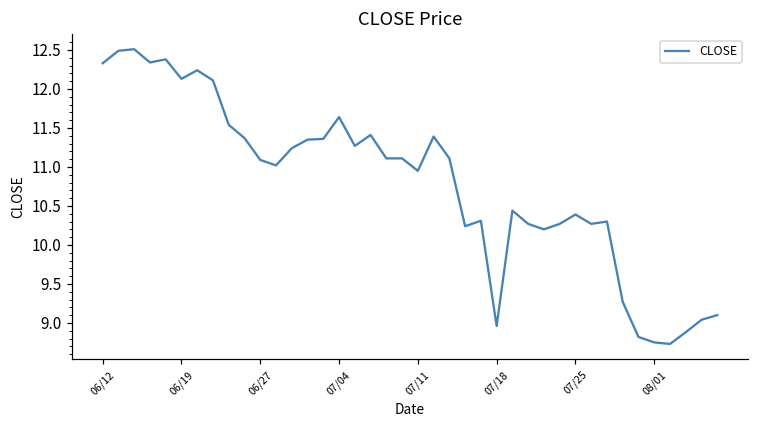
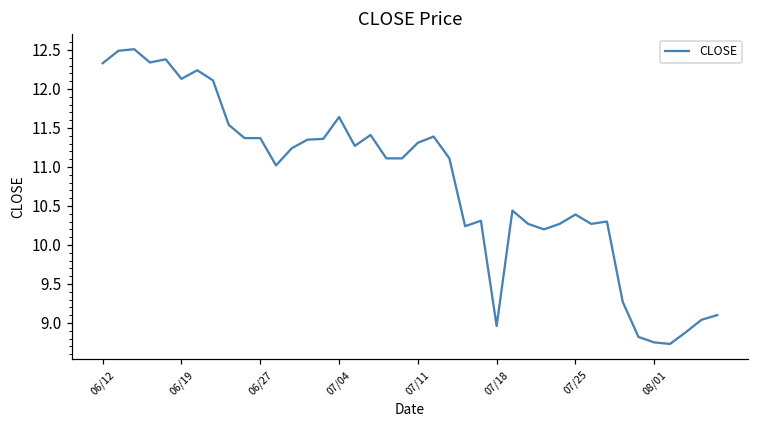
  {
    "06/12": 12.3,
    "06/19": 12.1,
-   "06/27": 11.1,
+   "06/27": 11.4,
    "07/04": 11.6,
-   "07/11": 11.0,
+   "07/11": 11.3,
    "07/18": 9.0,
    "07/25": 10.4,
    "08/01": 8.8
  }
